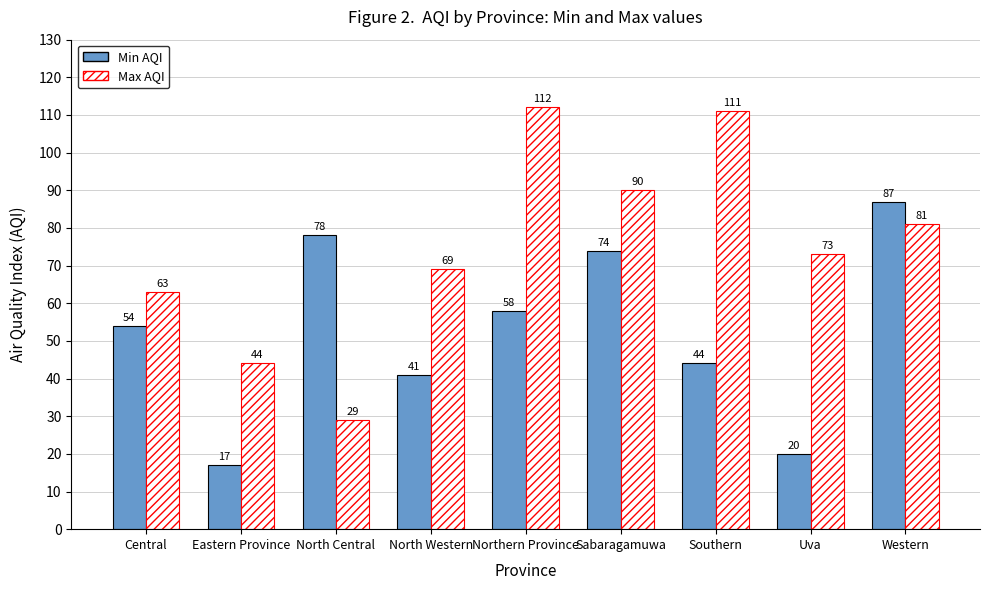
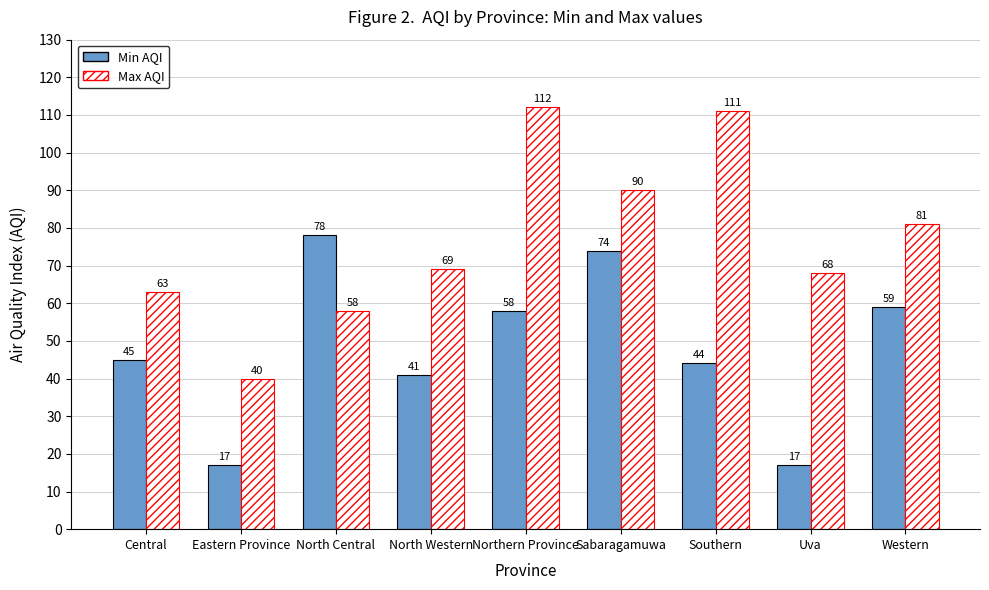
  {
    "Min AQI": {
-     "Central": 54,
+     "Central": 45,
      "Eastern Province": 17,
      "North Central": 78,
      "North Western": 41,
      "Northern Province": 58,
      "Sabaragamuwa": 74,
      "Southern": 44,
-     "Uva": 20,
-     "Western": 87
+     "Uva": 17,
+     "Western": 59
    },
    "Max AQI": {
      "Central": 63,
-     "Eastern Province": 44,
-     "North Central": 29,
+     "Eastern Province": 40,
+     "North Central": 58,
      "North Western": 69,
      "Northern Province": 112,
      "Sabaragamuwa": 90,
      "Southern": 111,
-     "Uva": 73,
+     "Uva": 68,
      "Western": 81
    }
  }
